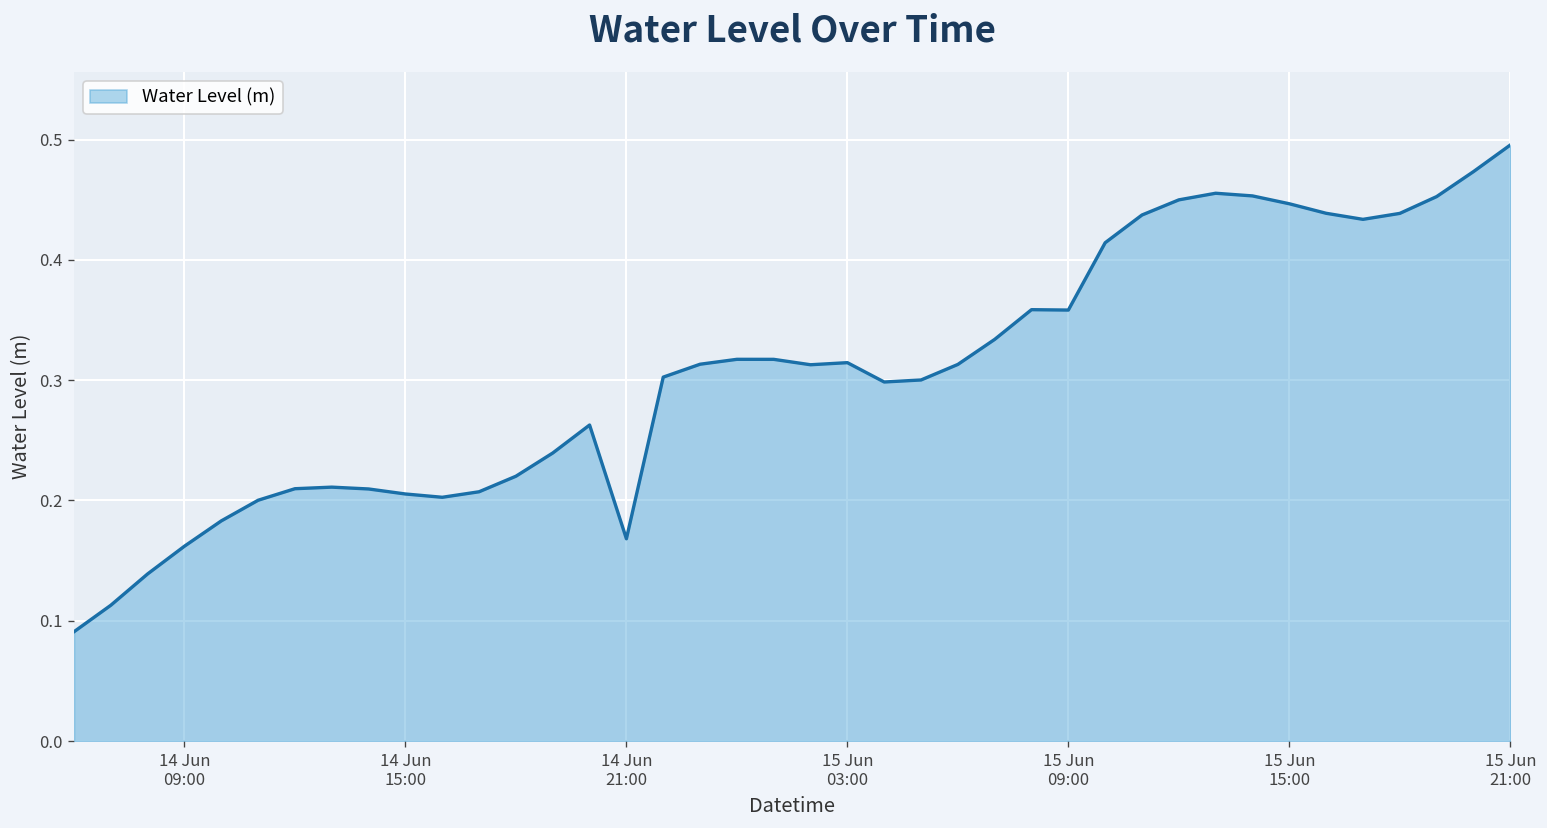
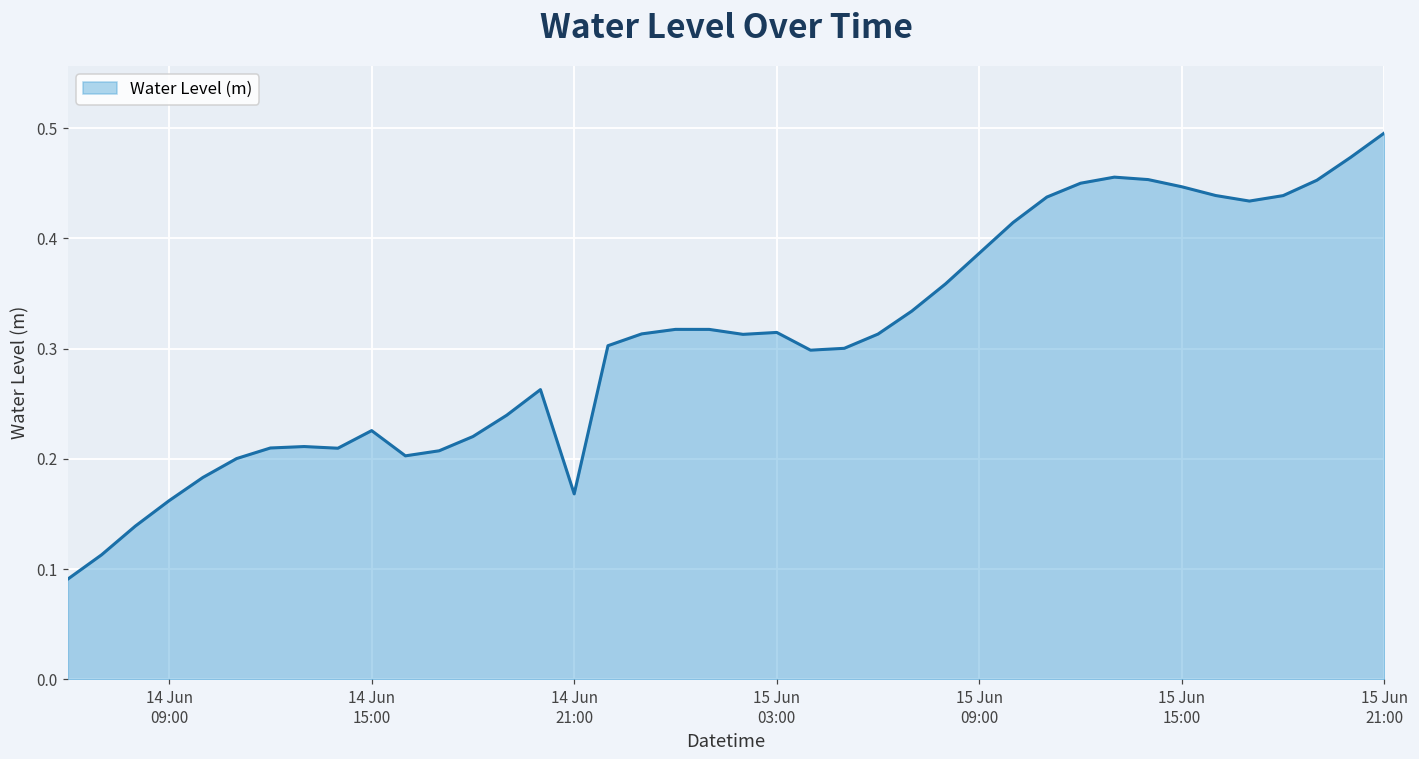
  {
    "14 Jun 09:00": 0.162,
-   "14 Jun 15:00": 0.205,
+   "14 Jun 15:00": 0.226,
    "14 Jun 21:00": 0.168,
    "15 Jun 03:00": 0.315,
-   "15 Jun 09:00": 0.358,
+   "15 Jun 09:00": 0.387,
    "15 Jun 15:00": 0.447,
    "15 Jun 21:00": 0.496
  }
